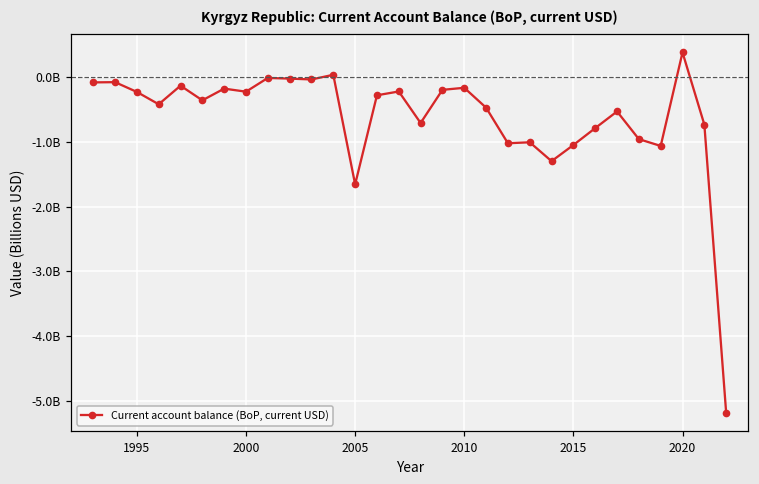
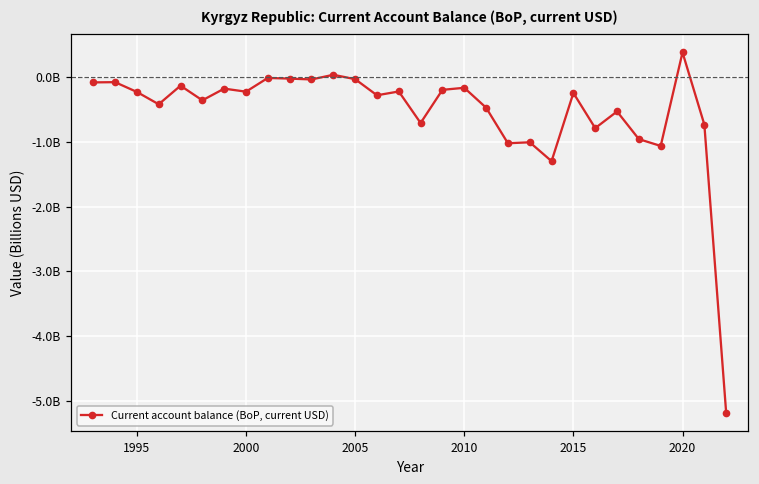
  {
    "1995": -200000000,
    "2000": -200000000,
-   "2005": -1700000000,
+   "2005": 0,
    "2010": -200000000,
-   "2015": -1100000000,
+   "2015": -300000000,
    "2020": 400000000
  }
